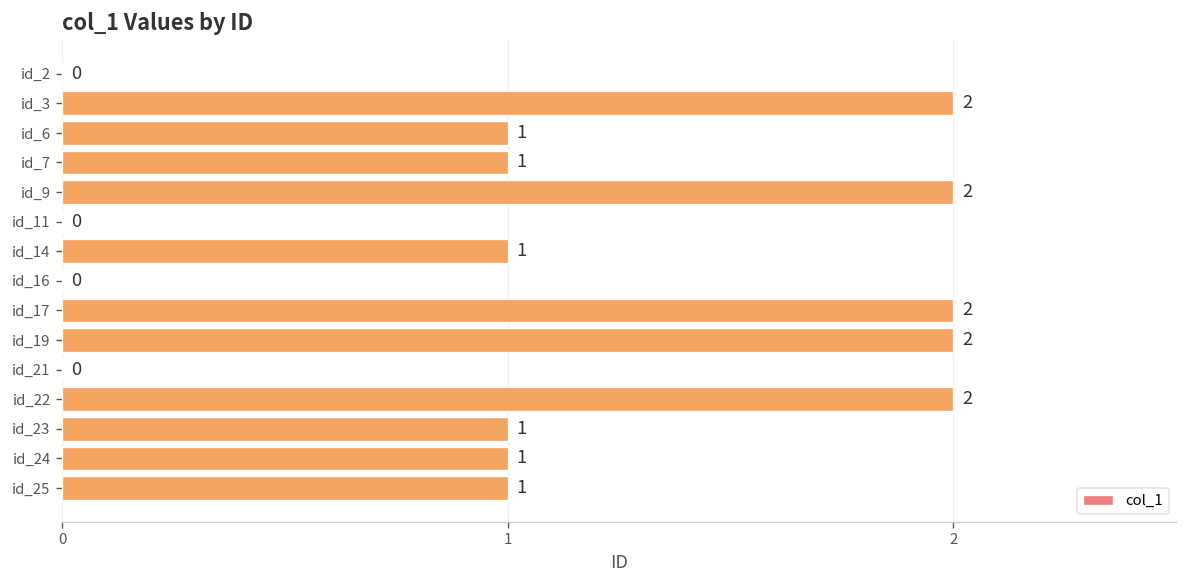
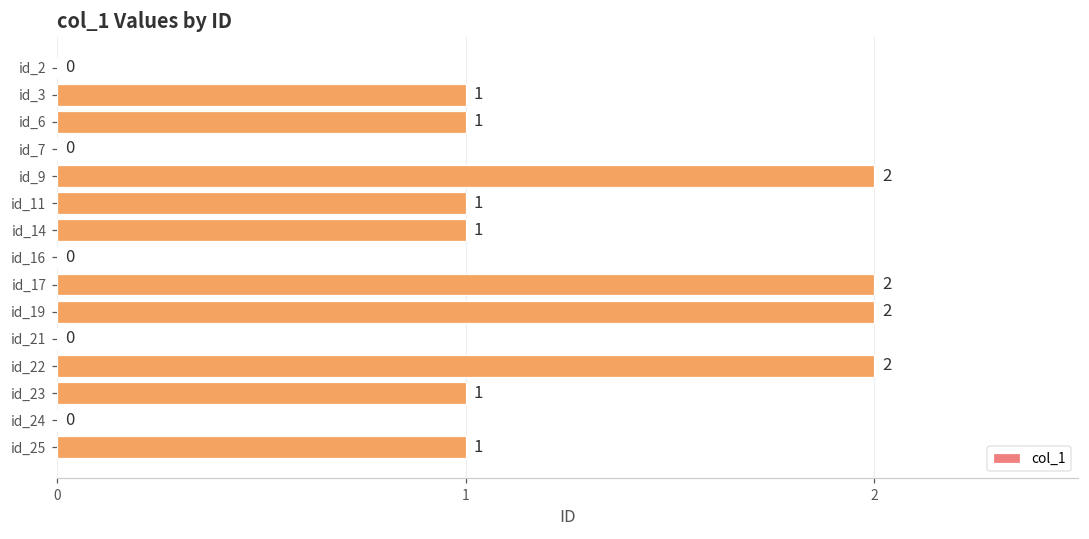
  {
    "id_2": 0,
-   "id_3": 2,
+   "id_3": 1,
    "id_6": 1,
-   "id_7": 1,
+   "id_7": 0,
    "id_9": 2,
-   "id_11": 0,
+   "id_11": 1,
    "id_14": 1,
    "id_16": 0,
    "id_17": 2,
    "id_19": 2,
    "id_21": 0,
    "id_22": 2,
    "id_23": 1,
-   "id_24": 1,
+   "id_24": 0,
    "id_25": 1
  }
